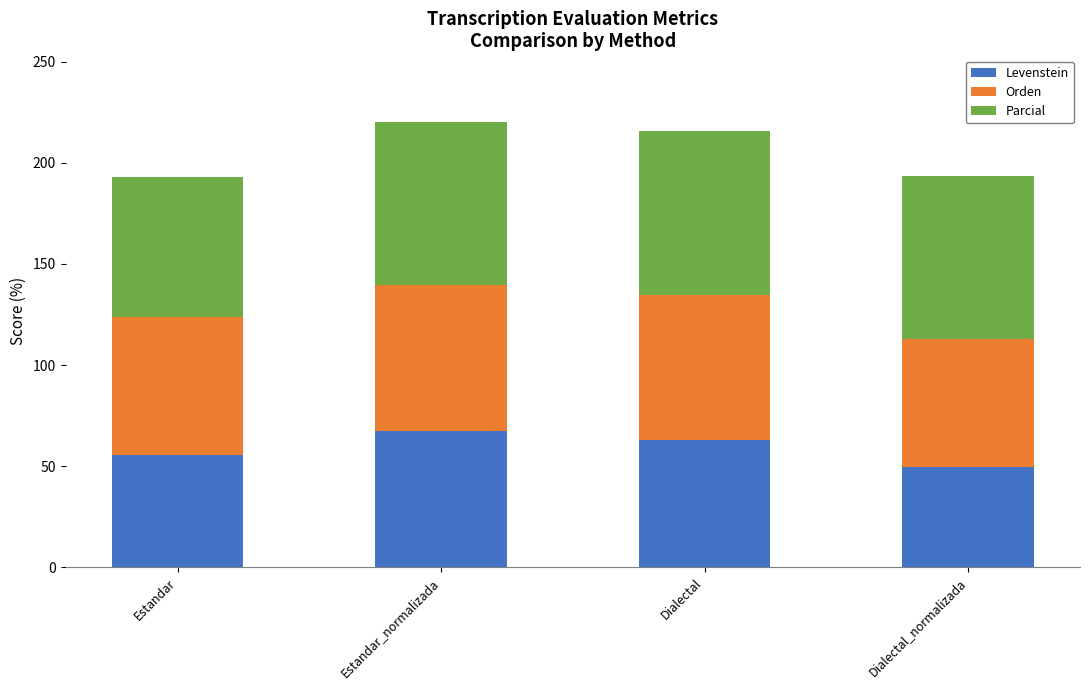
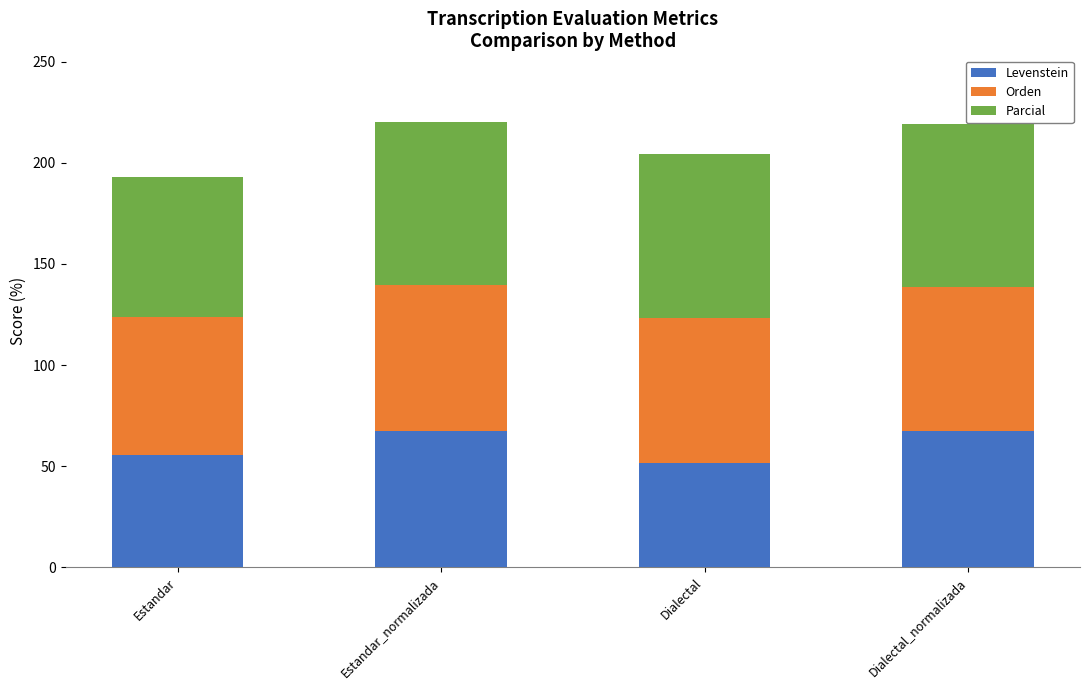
  {
    "Levenstein": {
      "Estandar": 56,
      "Estandar_normalizada": 67,
-     "Dialectal": 63,
-     "Dialectal_normalizada": 50
+     "Dialectal": 51,
+     "Dialectal_normalizada": 68
    },
    "Orden": {
      "Estandar": 68,
      "Estandar_normalizada": 72,
      "Dialectal": 72,
-     "Dialectal_normalizada": 63
+     "Dialectal_normalizada": 71
    },
    "Parcial": {
      "Estandar": 69,
      "Estandar_normalizada": 81,
      "Dialectal": 81,
      "Dialectal_normalizada": 81
    }
  }
